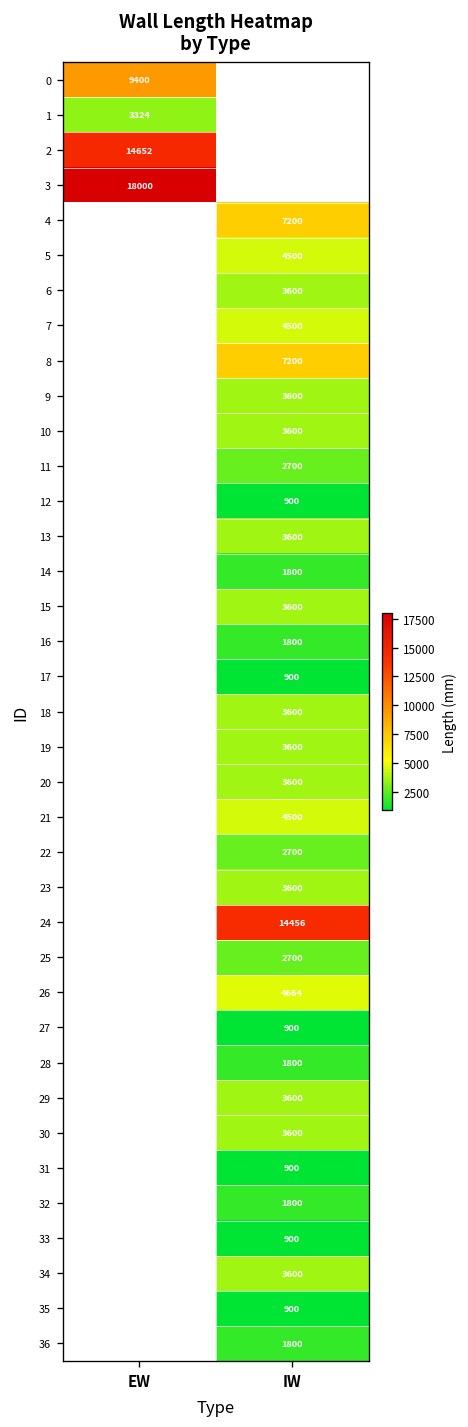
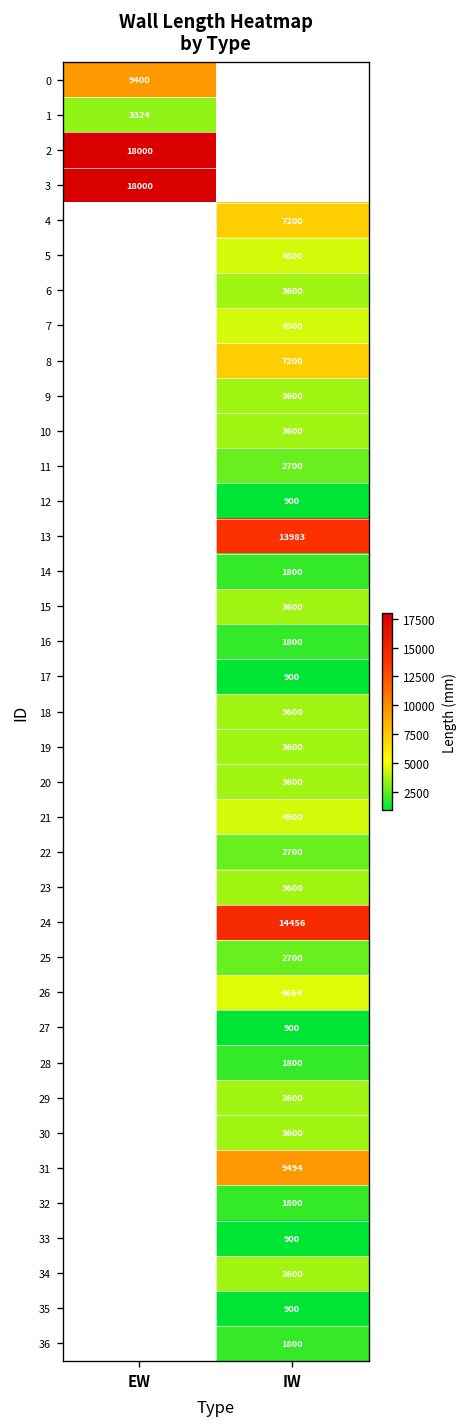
  {
    "0": {
      "EW": 9400
    },
    "1": {
      "EW": 3324
    },
    "2": {
-     "EW": 14652
+     "EW": 18000
    },
    "3": {
      "EW": 18000
    },
    "4": {
      "IW": 7200
    },
    "5": {
      "IW": 4500
    },
    "6": {
      "IW": 3600
    },
    "7": {
      "IW": 4500
    },
    "8": {
      "IW": 7200
    },
    "9": {
      "IW": 3600
    },
    "10": {
      "IW": 3600
    },
    "11": {
      "IW": 2700
    },
    "12": {
      "IW": 900
    },
    "13": {
-     "IW": 3600
+     "IW": 13983
    },
    "14": {
      "IW": 1800
    },
    "15": {
      "IW": 3600
    },
    "16": {
      "IW": 1800
    },
    "17": {
      "IW": 900
    },
    "18": {
      "IW": 3600
    },
    "19": {
      "IW": 3600
    },
    "20": {
      "IW": 3600
    },
    "21": {
      "IW": 4500
    },
    "22": {
      "IW": 2700
    },
    "23": {
      "IW": 3600
    },
    "24": {
      "IW": 14456
    },
    "25": {
      "IW": 2700
    },
    "26": {
      "IW": 4664
    },
    "27": {
      "IW": 900
    },
    "28": {
      "IW": 1800
    },
    "29": {
      "IW": 3600
    },
    "30": {
      "IW": 3600
    },
    "31": {
-     "IW": 900
+     "IW": 9494
    },
    "32": {
      "IW": 1800
    },
    "33": {
      "IW": 900
    },
    "34": {
      "IW": 3600
    },
    "35": {
      "IW": 900
    },
    "36": {
      "IW": 1800
    }
  }
